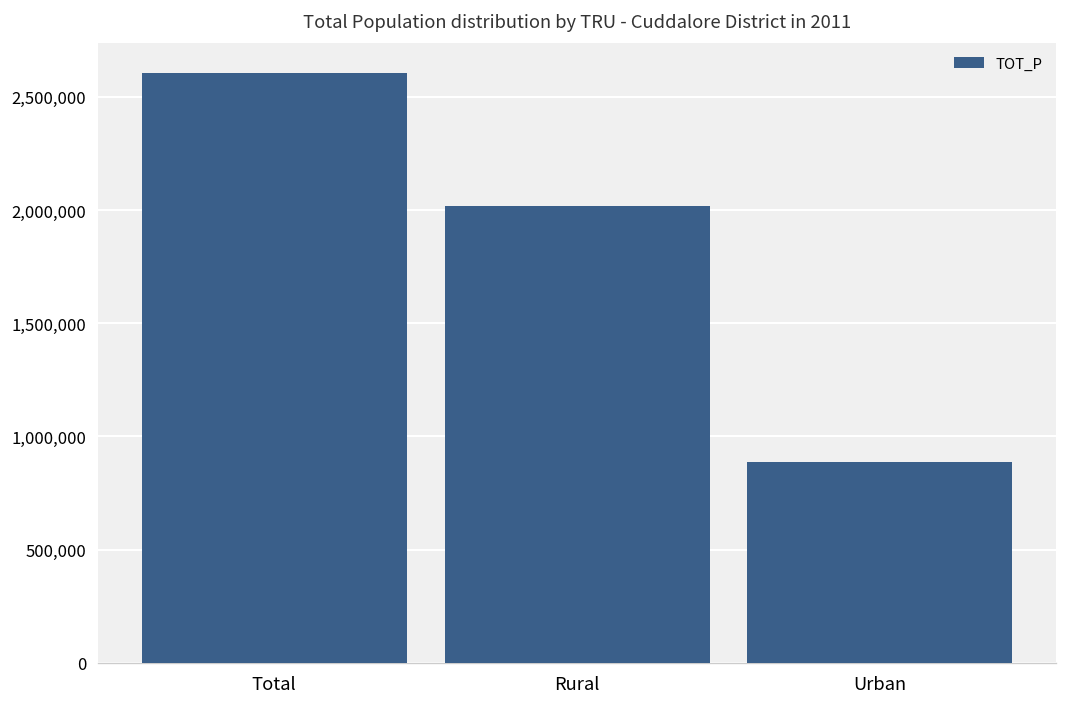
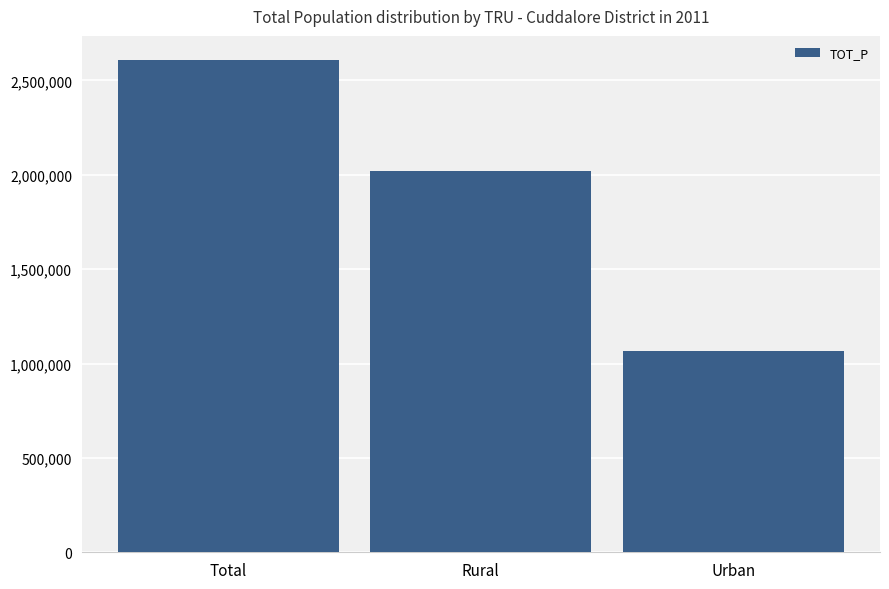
  {
    "Total": "2,610,000",
    "Rural": "2,020,000",
-   "Urban": "890,000"
+   "Urban": "1,070,000"
  }
